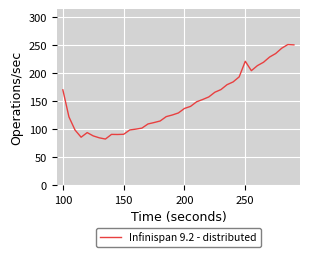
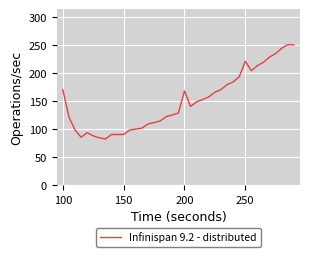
  {
    "100": 170,
    "150": 90,
-   "200": 140,
+   "200": 170,
    "250": 220
  }
